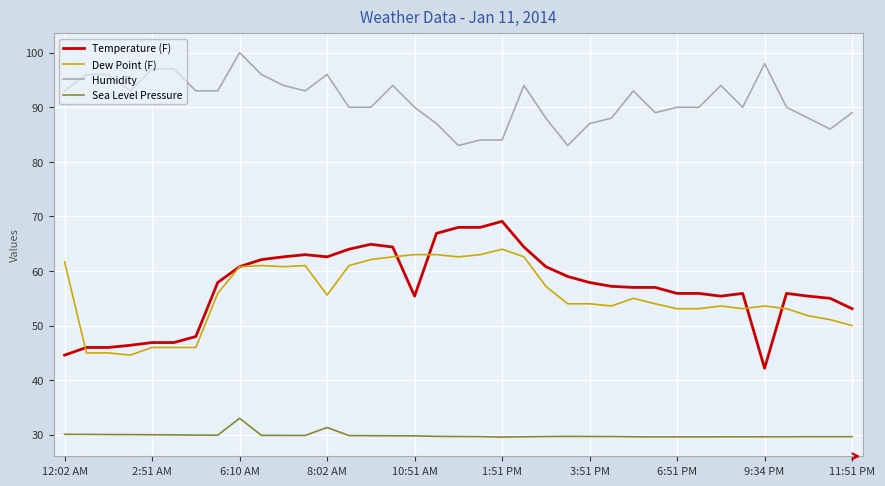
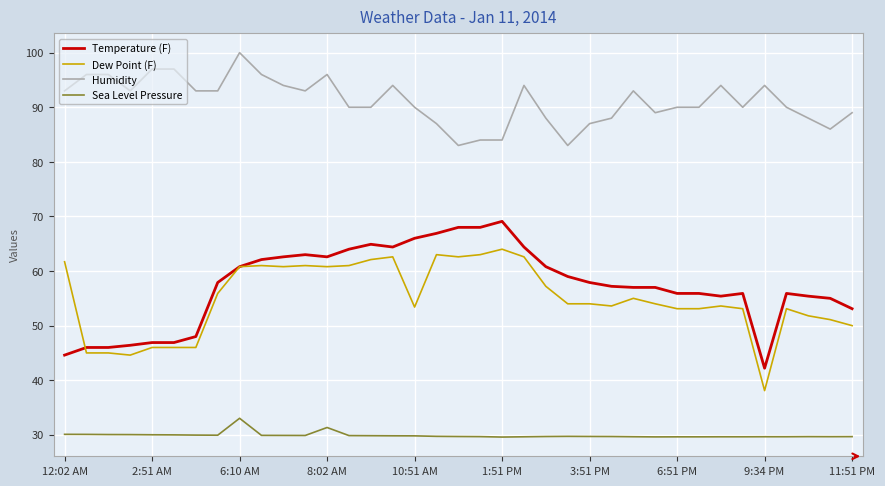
  {
    "Temperature (F)": {
      "12:02 AM": 45,
      "2:51 AM": 47,
      "8:02 AM": 63,
-     "10:51 AM": 55,
+     "10:51 AM": 66,
      "1:51 PM": 69,
      "3:51 PM": 58,
      "6:51 PM": 56,
      "9:34 PM": 42,
      "11:51 PM": 53
    },
    "Dew Point (F)": {
      "12:02 AM": 62,
      "2:51 AM": 46,
-     "8:02 AM": 56,
-     "10:51 AM": 63,
+     "8:02 AM": 61,
+     "10:51 AM": 53,
      "1:51 PM": 64,
      "3:51 PM": 54,
      "6:51 PM": 53,
-     "9:34 PM": 54,
+     "9:34 PM": 38,
      "11:51 PM": 50
    },
    "Humidity": {
      "6:10 AM": 100,
      "8:02 AM": 96,
      "10:51 AM": 90,
      "1:51 PM": 84,
      "3:51 PM": 87,
      "6:51 PM": 90,
-     "9:34 PM": 98,
+     "9:34 PM": 94,
      "11:51 PM": 89
    },
    "Sea Level Pressure": {
      "12:02 AM": 30,
      "2:51 AM": 30,
      "6:10 AM": 33,
      "8:02 AM": 31,
      "10:51 AM": 30,
      "1:51 PM": 30,
      "3:51 PM": 30,
      "6:51 PM": 30,
      "9:34 PM": 30,
      "11:51 PM": 30
    }
  }
